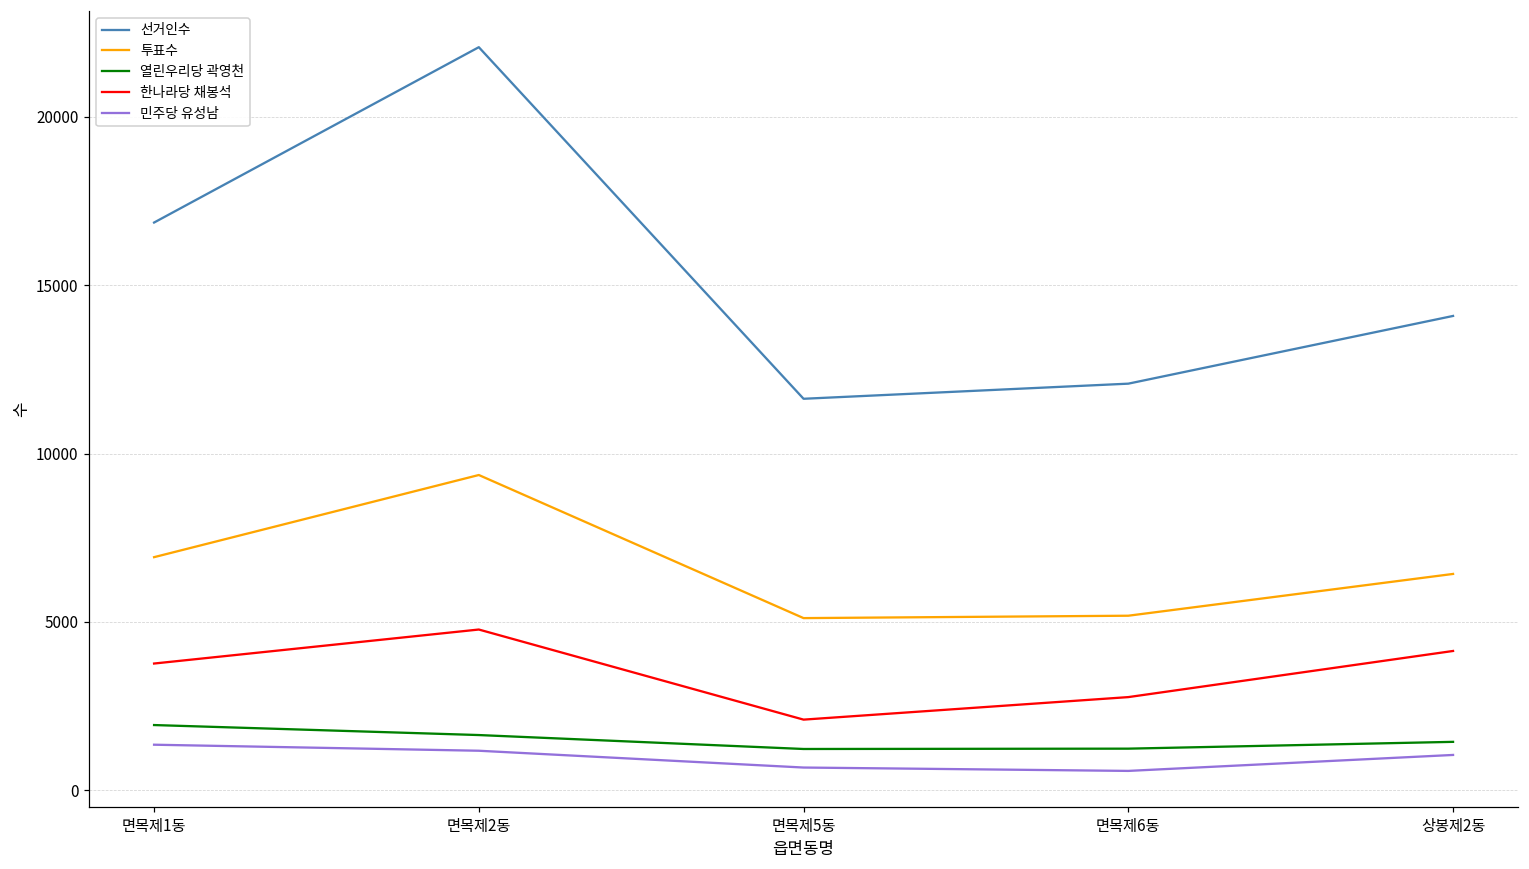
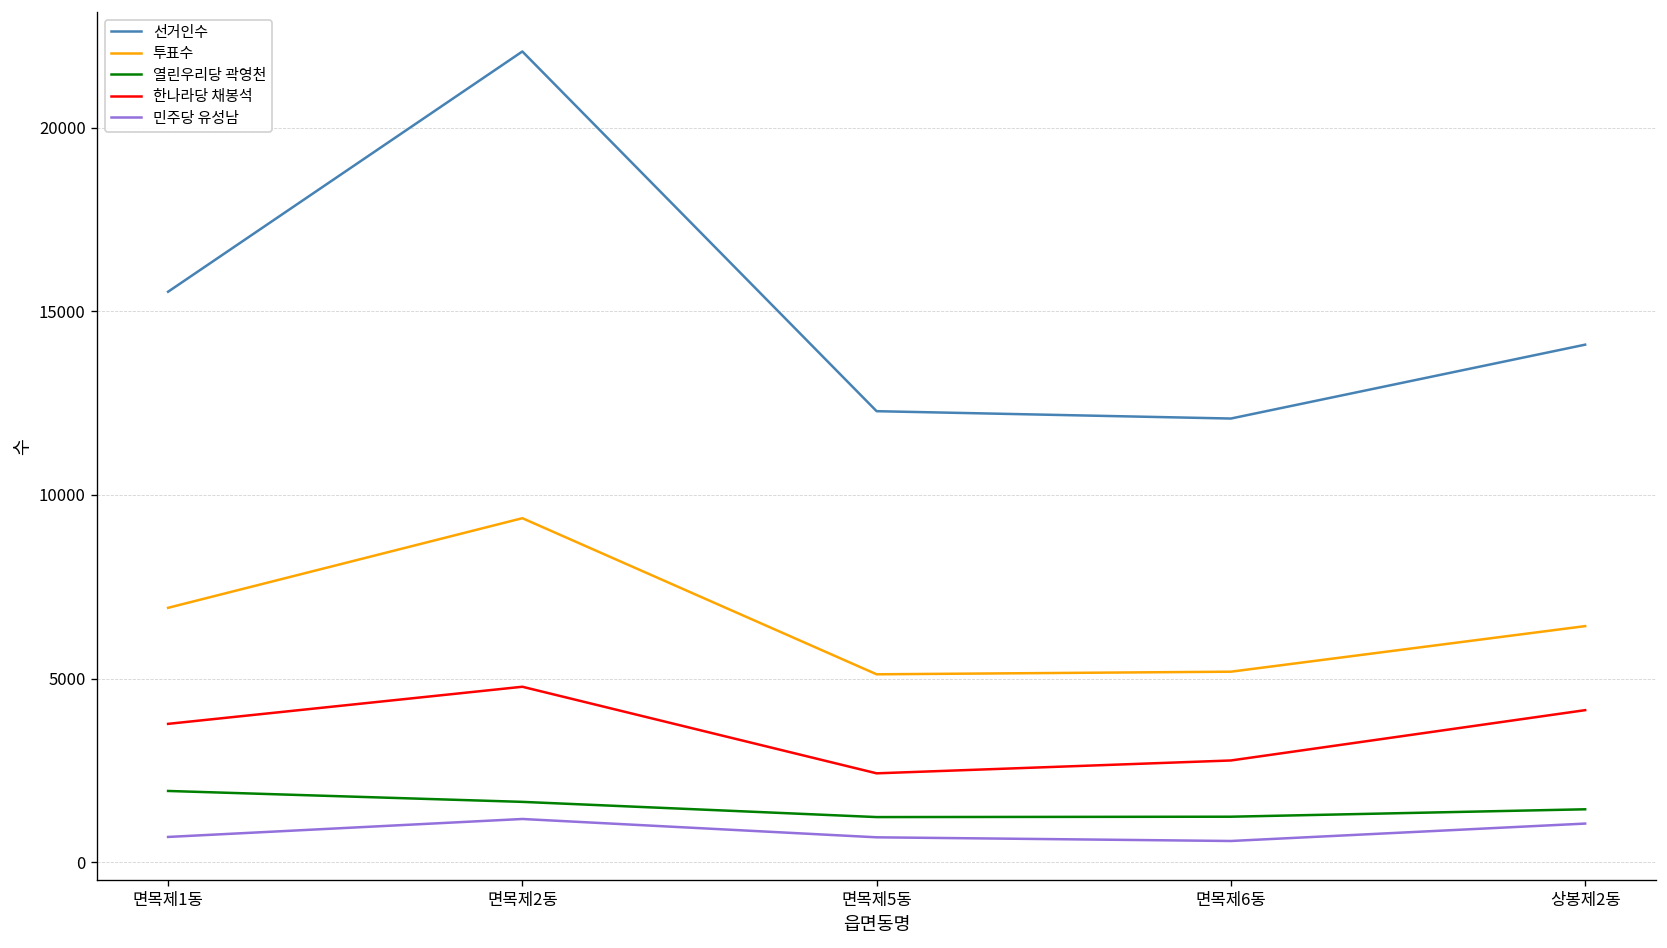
  {
    "선거인수": {
-     "면목제1동": 16900,
+     "면목제1동": 15500,
      "면목제2동": 22100,
-     "면목제5동": 11600,
+     "면목제5동": 12300,
      "면목제6동": 12100,
      "상봉제2동": 14100
    },
    "투표수": {
      "면목제1동": 6900,
      "면목제2동": 9400,
      "면목제5동": 5100,
      "면목제6동": 5200,
      "상봉제2동": 6400
    },
    "열린우리당 곽영천": {
      "면목제1동": 1900,
      "면목제2동": 1600,
      "면목제5동": 1200,
      "면목제6동": 1200,
      "상봉제2동": 1400
    },
    "한나라당 채봉석": {
      "면목제1동": 3800,
      "면목제2동": 4800,
-     "면목제5동": 2100,
+     "면목제5동": 2400,
      "면목제6동": 2800,
      "상봉제2동": 4100
    },
    "민주당 유성남": {
-     "면목제1동": 1400,
+     "면목제1동": 700,
      "면목제2동": 1200,
      "면목제5동": 700,
      "면목제6동": 600,
      "상봉제2동": 1100
    }
  }
